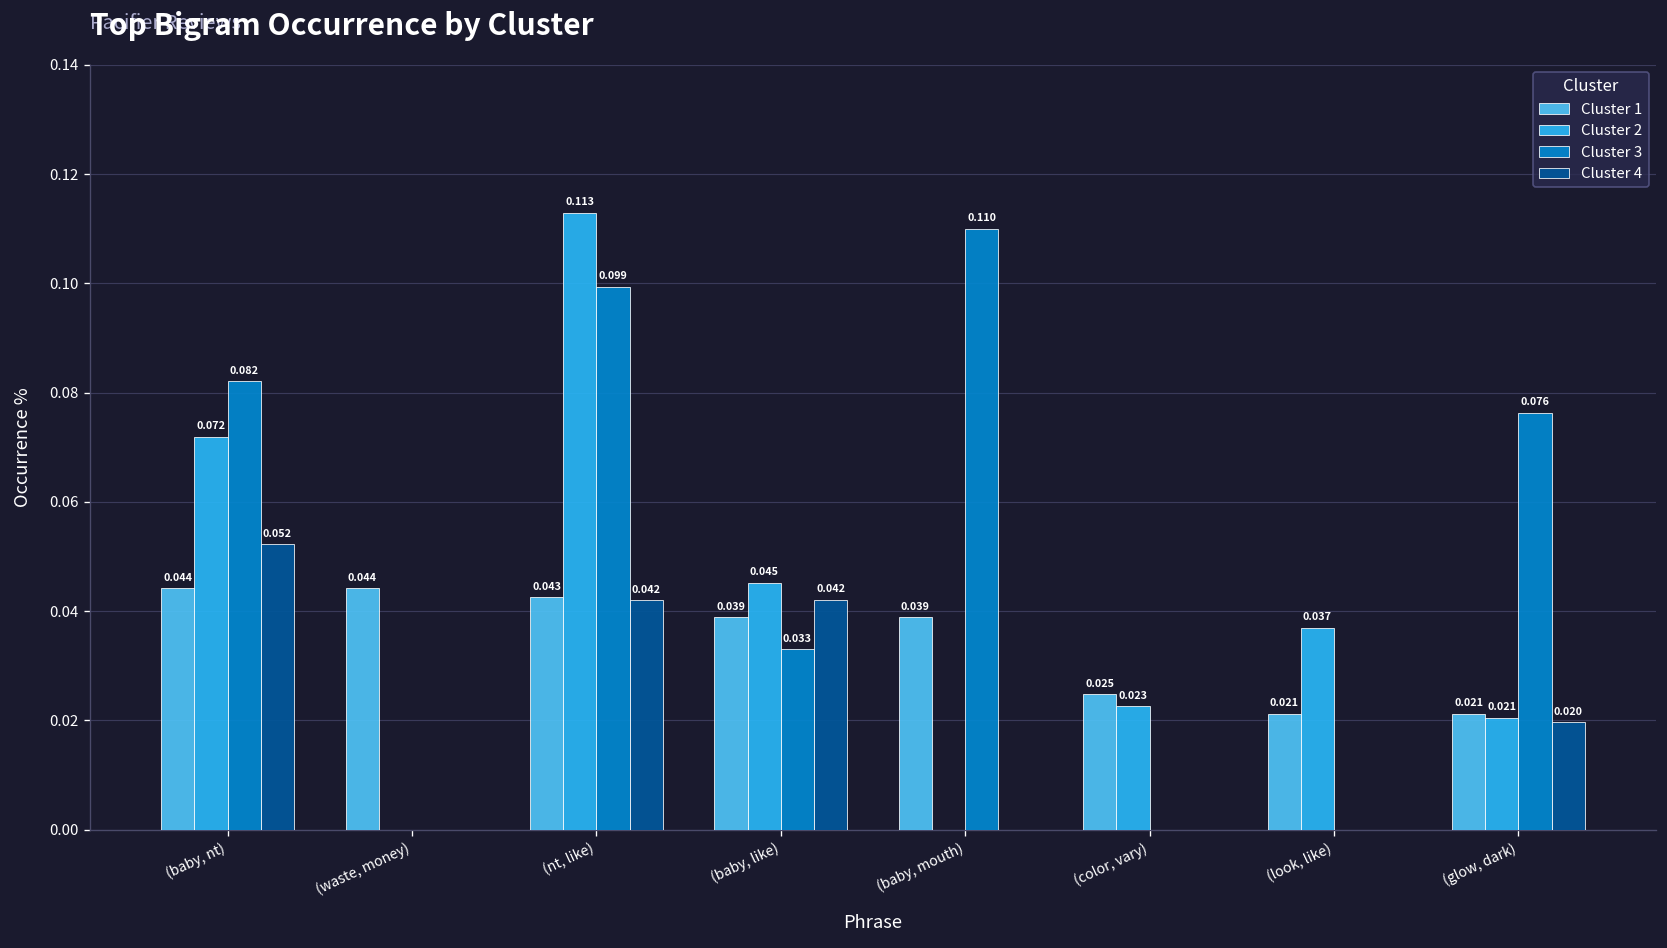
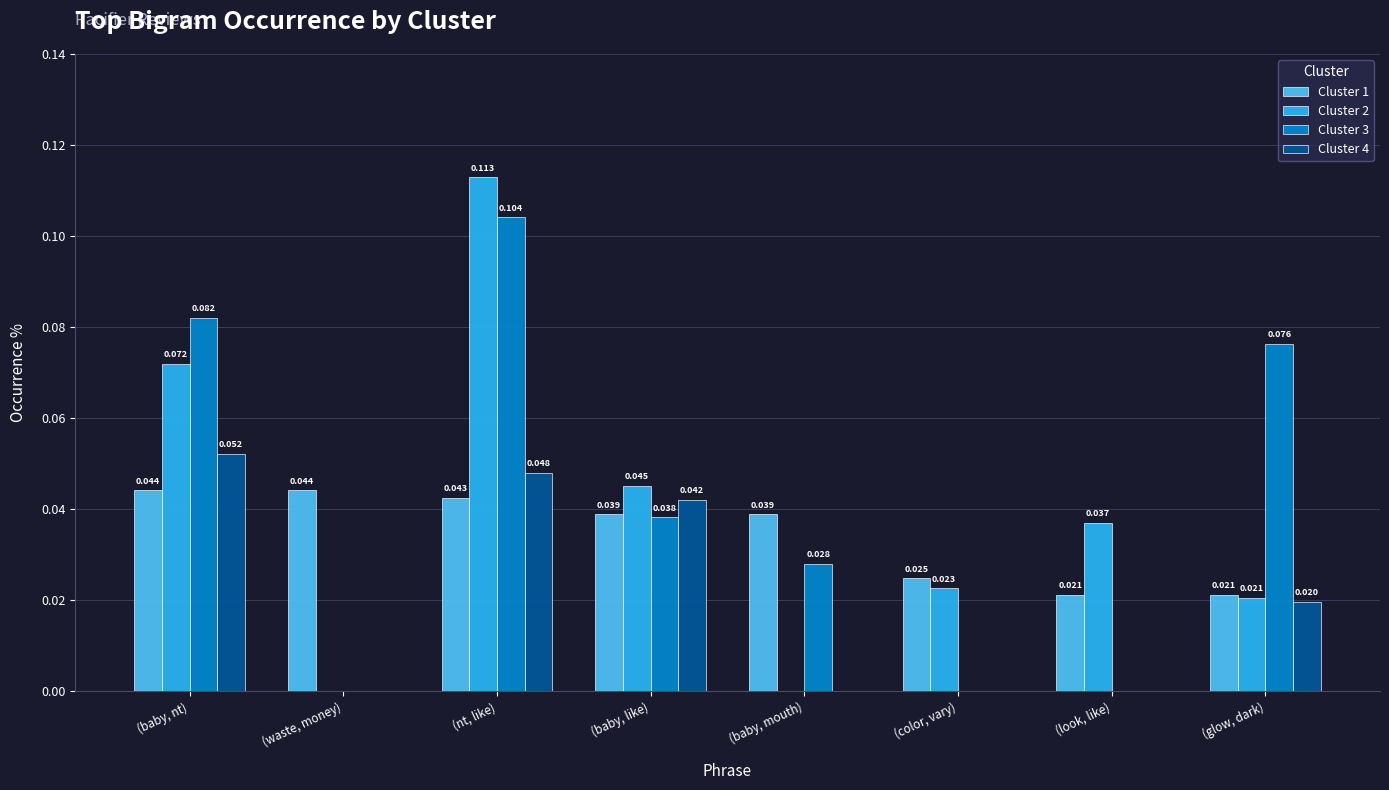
  {
    "Cluster 3": {
      "(baby, nt)": 0.082,
-     "(nt, like)": 0.099,
-     "(baby, like)": 0.033,
-     "(baby, mouth)": 0.110,
+     "(nt, like)": 0.104,
+     "(baby, like)": 0.038,
+     "(baby, mouth)": 0.028,
      "(glow, dark)": 0.076
    },
    "Cluster 4": {
      "(baby, nt)": 0.052,
-     "(nt, like)": 0.042,
+     "(nt, like)": 0.048,
      "(baby, like)": 0.042,
      "(glow, dark)": 0.020
    }
  }
